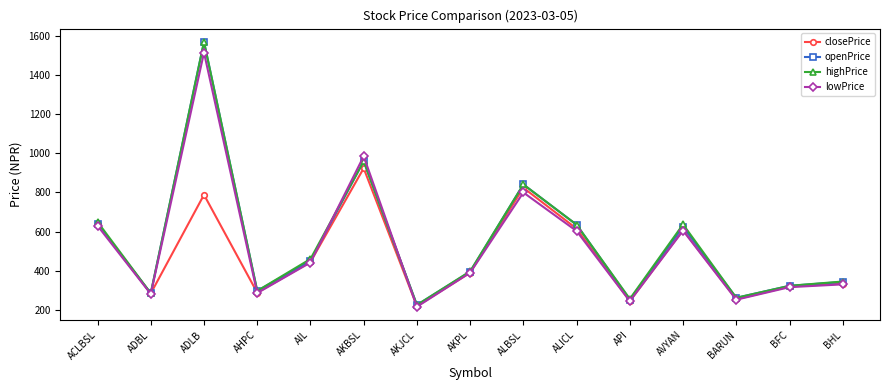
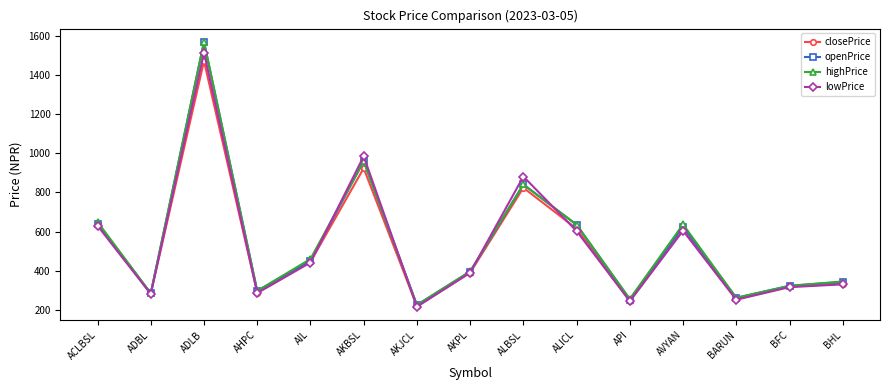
  {
    "closePrice": {
-     "ADLB": 790,
+     "ADLB": 1470,
      "AKBSL": 920,
      "ALBSL": 820
    },
    "lowPrice": {
      "ADLB": 1510,
      "AKBSL": 990,
-     "ALBSL": 800
+     "ALBSL": 880
    }
  }
